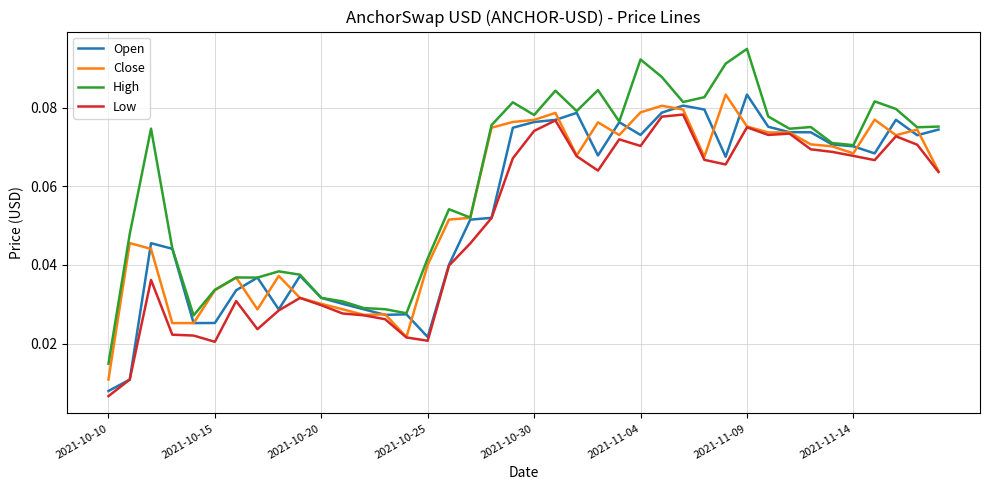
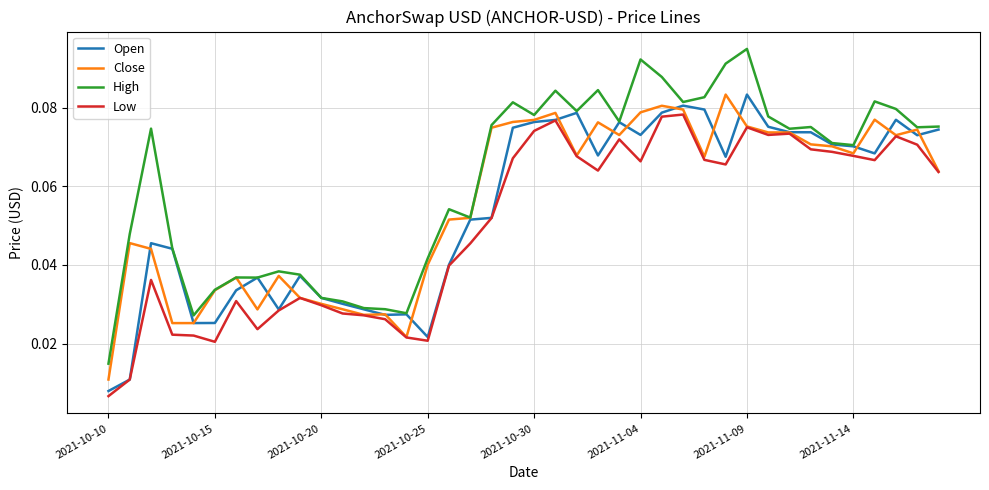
  {
    "Open": {
      "2021-10-10": 0.008,
      "2021-10-15": 0.025,
      "2021-10-25": 0.022,
      "2021-11-04": 0.073,
      "2021-11-09": 0.083
    },
    "Close": {
      "2021-10-10": 0.011,
      "2021-10-25": 0.040,
      "2021-11-04": 0.079
    },
    "High": {
      "2021-10-10": 0.015,
      "2021-10-25": 0.042,
      "2021-10-30": 0.078,
      "2021-11-04": 0.092,
      "2021-11-09": 0.095
    },
    "Low": {
      "2021-10-10": 0.007,
      "2021-10-15": 0.020,
      "2021-10-25": 0.021,
      "2021-10-30": 0.074,
-     "2021-11-04": 0.070
+     "2021-11-04": 0.066
    }
  }
